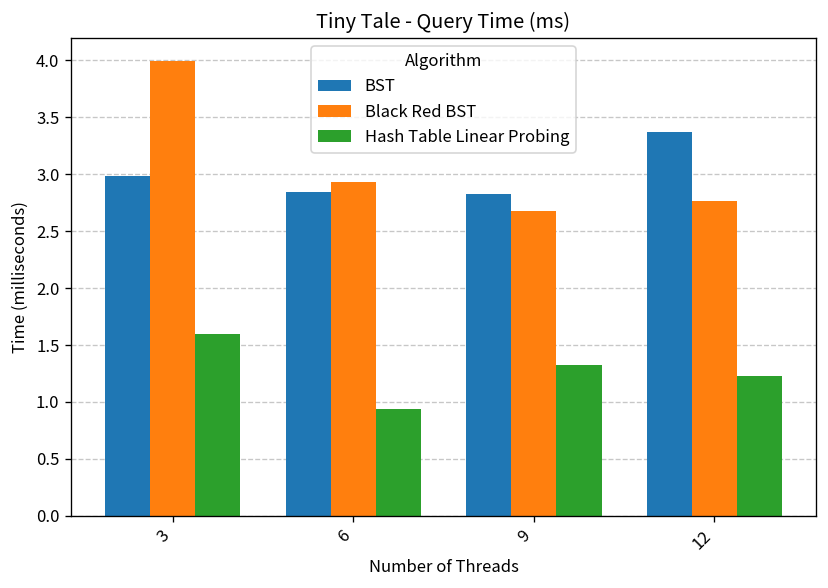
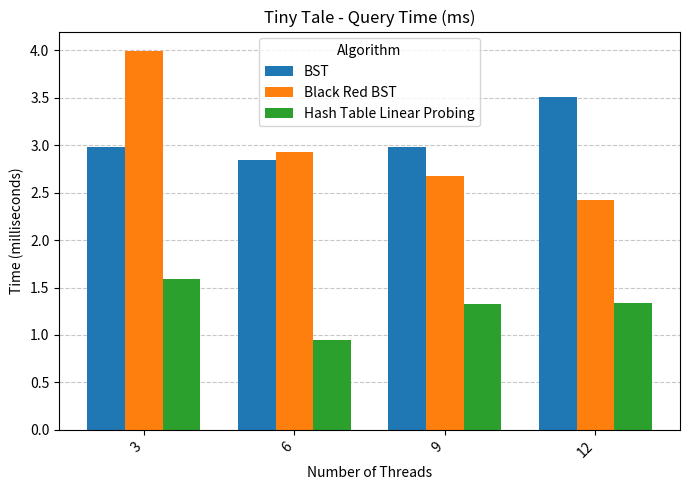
  {
    "BST": {
      "3": 3.0,
      "6": 2.8,
-     "9": 2.8,
-     "12": 3.4
+     "9": 3.0,
+     "12": 3.5
    },
    "Black Red BST": {
      "3": 4.0,
      "6": 2.9,
      "9": 2.7,
-     "12": 2.8
+     "12": 2.4
    },
    "Hash Table Linear Probing": {
      "3": 1.6,
      "6": 0.9,
      "9": 1.3,
-     "12": 1.2
+     "12": 1.3
    }
  }
